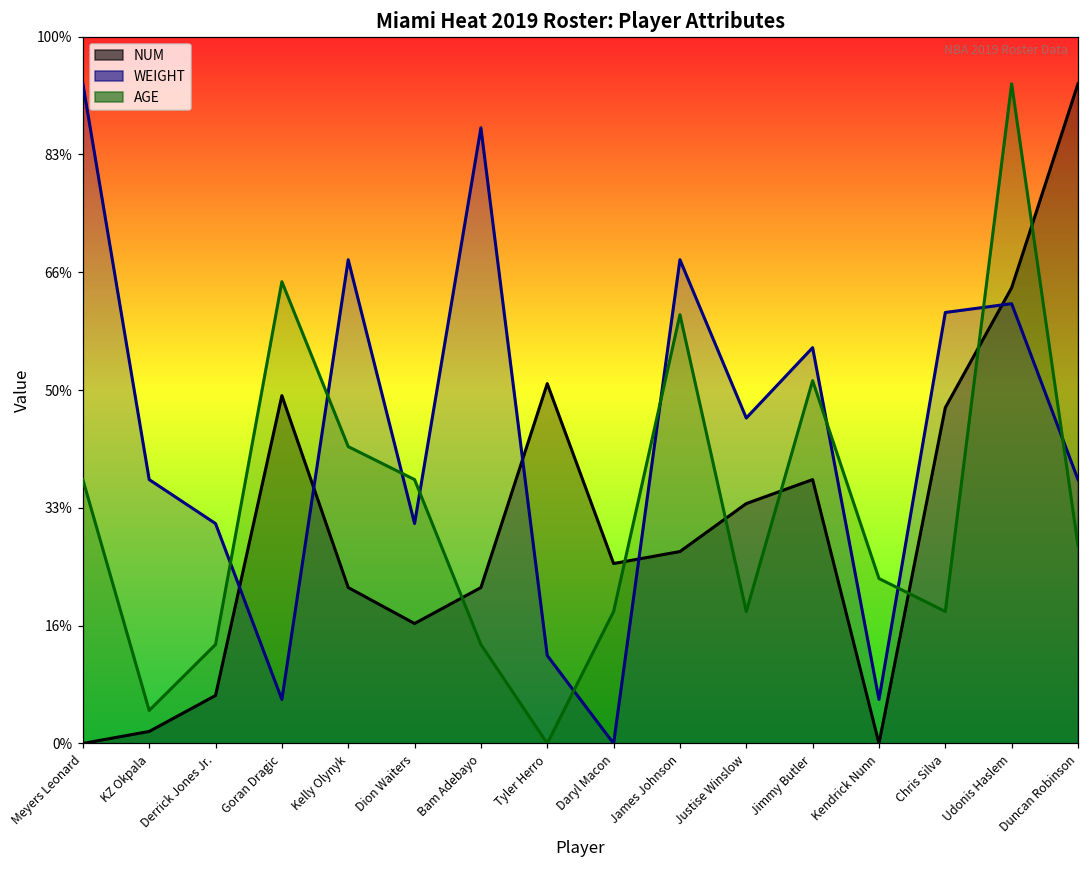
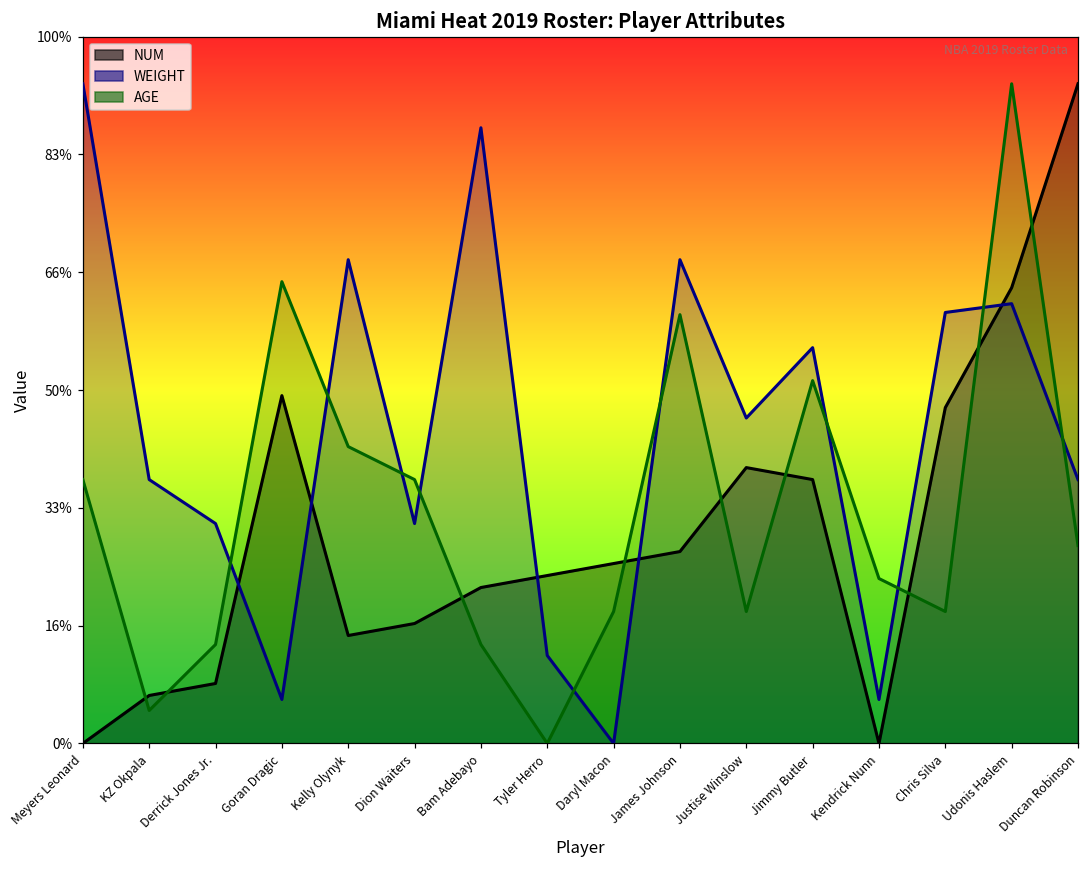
  {
    "NUM": {
      "Meyers Leonard": "0%",
-     "KZ Okpala": "2%",
-     "Derrick Jones Jr.": "7%",
+     "KZ Okpala": "7%",
+     "Derrick Jones Jr.": "8%",
      "Goran Dragic": "49%",
-     "Kelly Olynyk": "22%",
+     "Kelly Olynyk": "15%",
      "Dion Waiters": "17%",
      "Bam Adebayo": "22%",
-     "Tyler Herro": "51%",
+     "Tyler Herro": "24%",
      "Daryl Macon": "25%",
      "James Johnson": "27%",
-     "Justise Winslow": "34%",
+     "Justise Winslow": "39%",
      "Jimmy Butler": "37%",
      "Kendrick Nunn": "0%",
      "Chris Silva": "48%",
      "Udonis Haslem": "64%",
      "Duncan Robinson": "93%"
    }
  }
